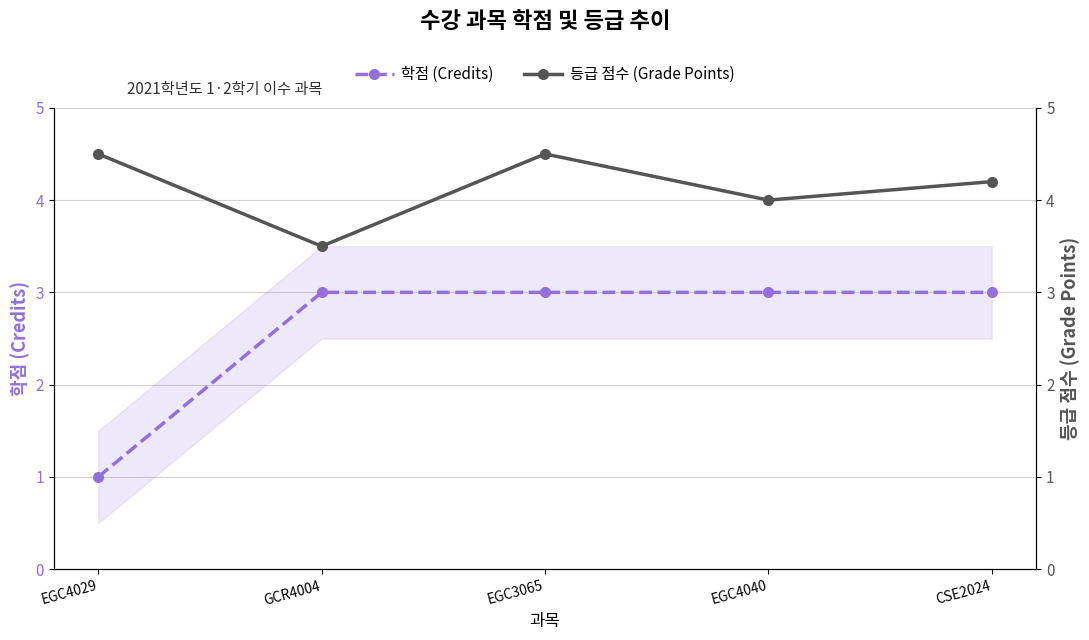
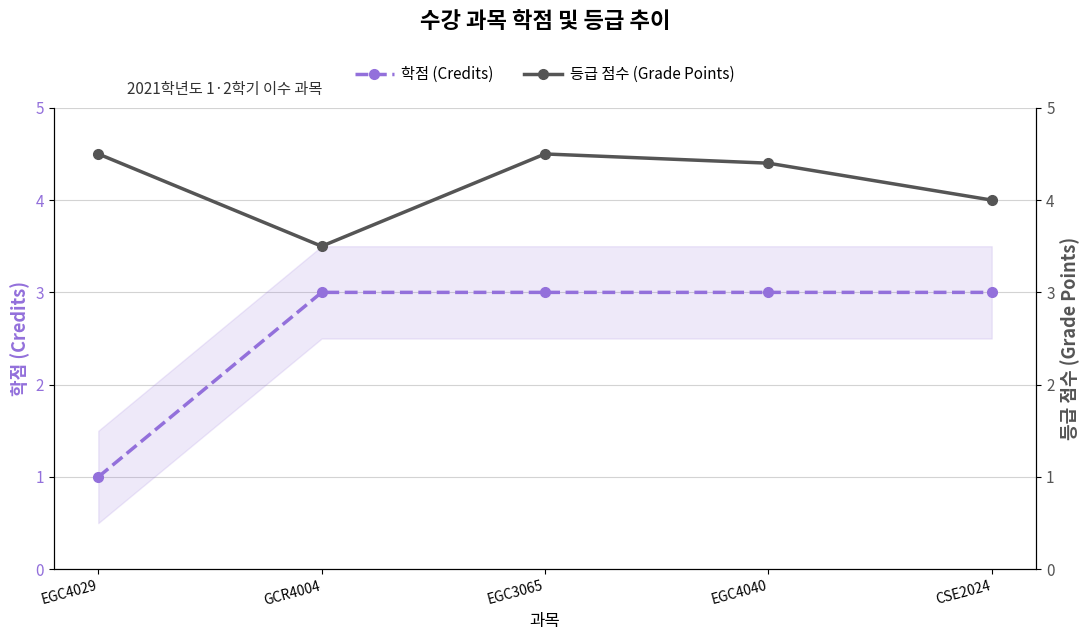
  {
    "등급 점수 (Grade Points)": {
      "EGC4029": 4.5,
      "GCR4004": 3.5,
      "EGC3065": 4.5,
-     "EGC4040": 4.0,
-     "CSE2024": 4.2
+     "EGC4040": 4.4,
+     "CSE2024": 4.0
    }
  }
